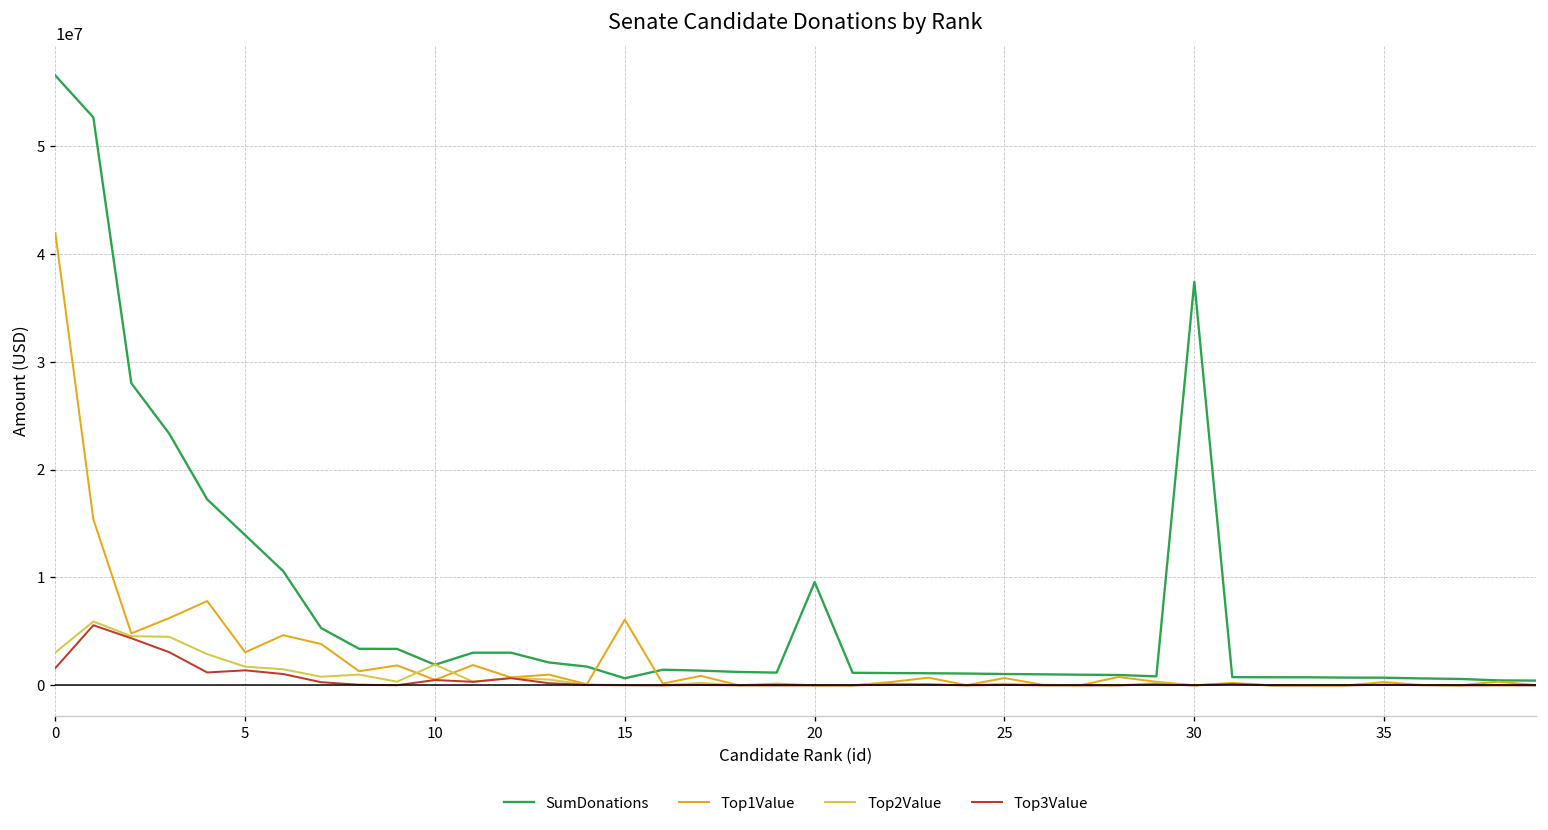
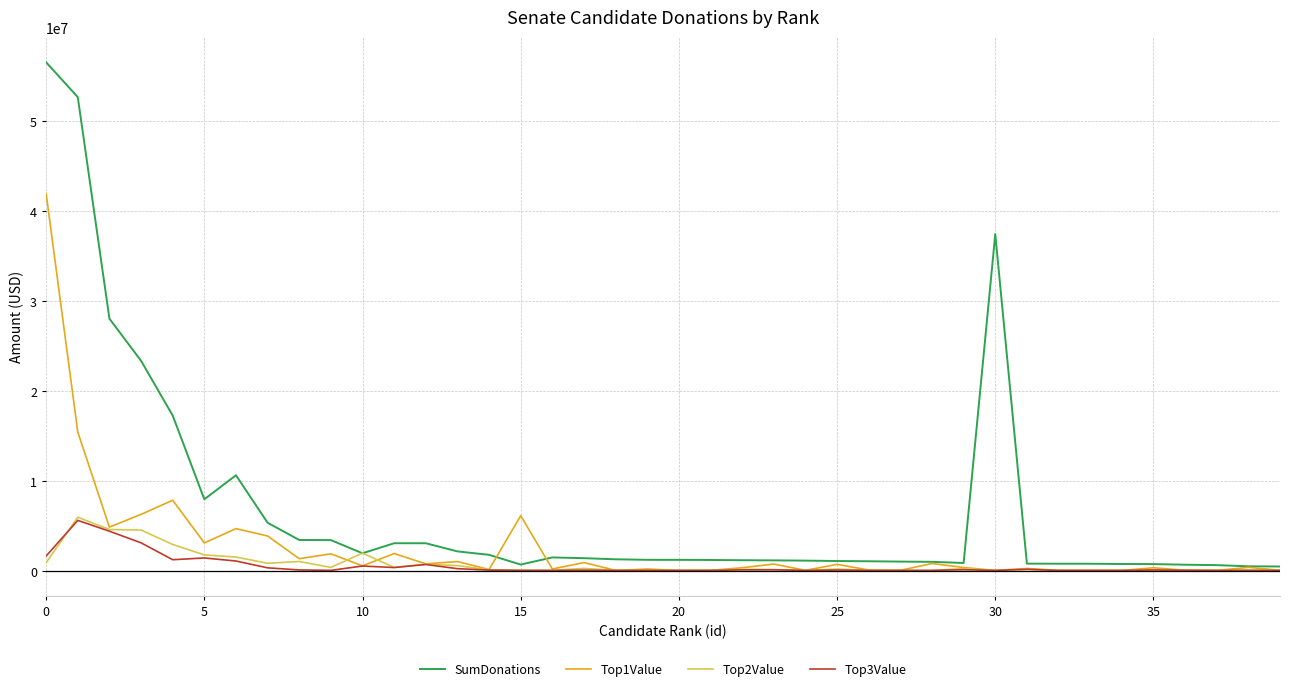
  {
    "SumDonations": {
      "0": 57000000,
-     "5": 14000000,
+     "5": 8000000,
      "15": 1000000,
-     "20": 10000000,
+     "20": 1000000,
      "25": 1000000,
      "30": 37000000,
      "35": 1000000
    },
    "Top1Value": {
      "0": 42000000,
      "5": 3000000,
      "15": 6000000,
      "25": 1000000
    },
    "Top2Value": {
-     "0": 3000000,
+     "0": 1000000,
      "5": 2000000
    },
    "Top3Value": {
      "0": 2000000,
      "5": 1000000
    }
  }
